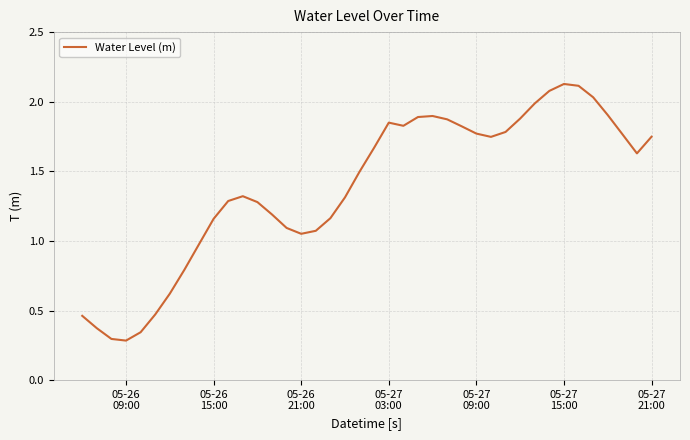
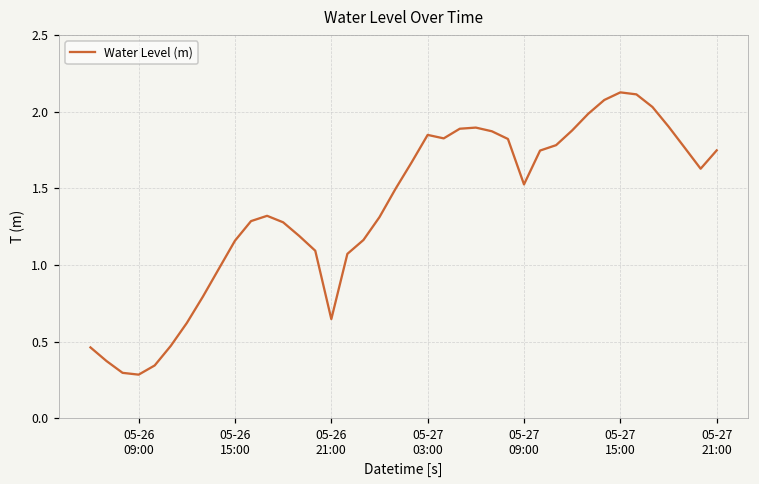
  {
    "05-26 09:00": 0.28,
    "05-26 15:00": 1.16,
-   "05-26 21:00": 1.05,
+   "05-26 21:00": 0.65,
    "05-27 03:00": 1.85,
-   "05-27 09:00": 1.77,
+   "05-27 09:00": 1.53,
    "05-27 15:00": 2.13,
    "05-27 21:00": 1.75
  }
